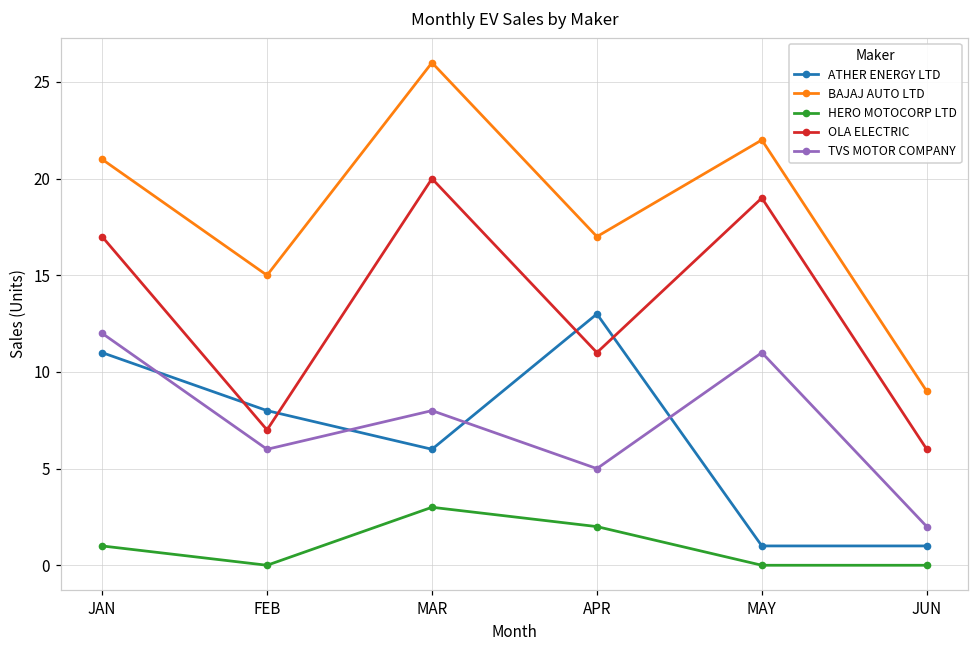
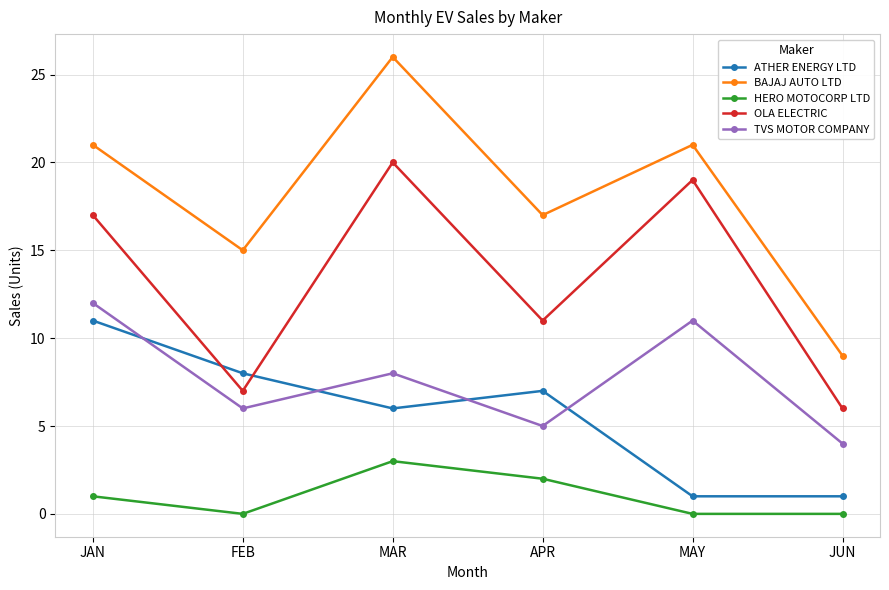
  {
    "ATHER ENERGY LTD": {
      "JAN": 11,
      "FEB": 8,
      "MAR": 6,
-     "APR": 13,
+     "APR": 7,
      "MAY": 1,
      "JUN": 1
    },
    "BAJAJ AUTO LTD": {
      "JAN": 21,
      "FEB": 15,
      "MAR": 26,
      "APR": 17,
-     "MAY": 22,
+     "MAY": 21,
      "JUN": 9
    },
    "HERO MOTOCORP LTD": {
      "JAN": 1,
      "FEB": 0,
      "MAR": 3,
      "APR": 2,
      "MAY": 0,
      "JUN": 0
    },
    "OLA ELECTRIC": {
      "JAN": 17,
      "FEB": 7,
      "MAR": 20,
      "APR": 11,
      "MAY": 19,
      "JUN": 6
    },
    "TVS MOTOR COMPANY": {
      "JAN": 12,
      "FEB": 6,
      "MAR": 8,
      "APR": 5,
      "MAY": 11,
-     "JUN": 2
+     "JUN": 4
    }
  }
